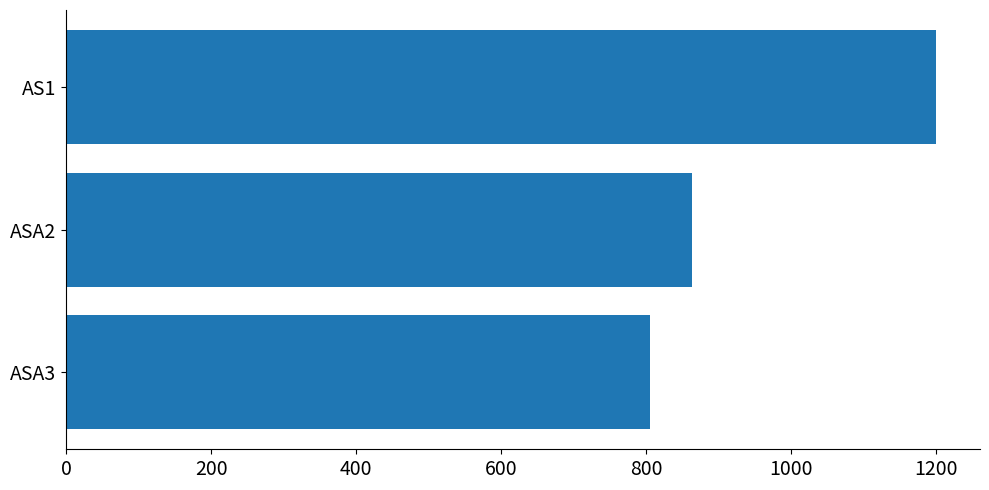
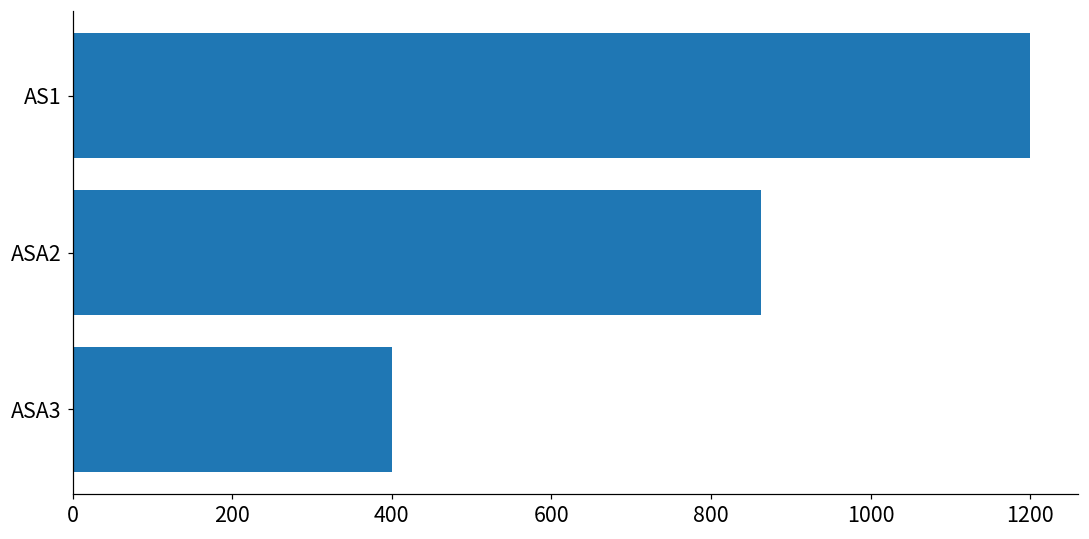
  {
    "AS1": 1200,
    "ASA2": 860,
-   "ASA3": 810
+   "ASA3": 400
  }
